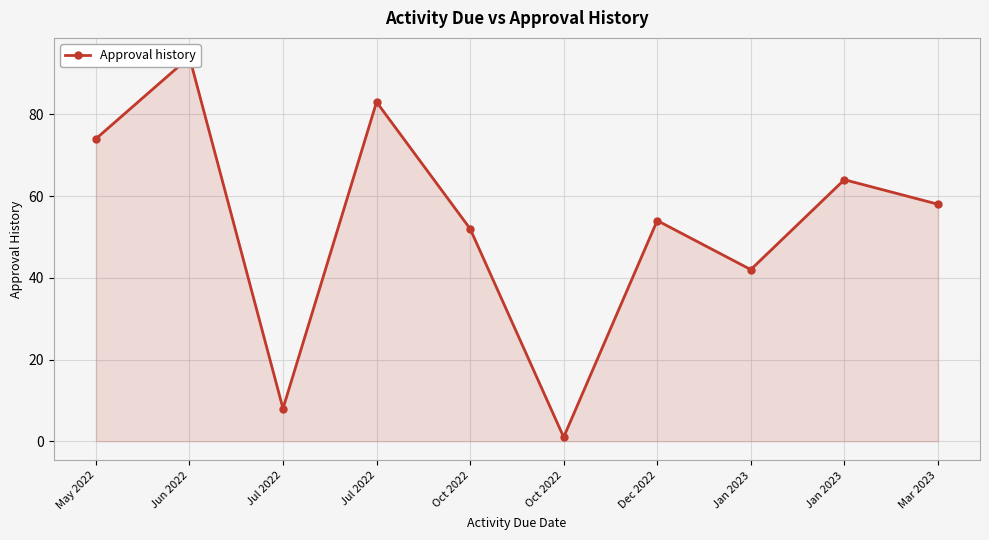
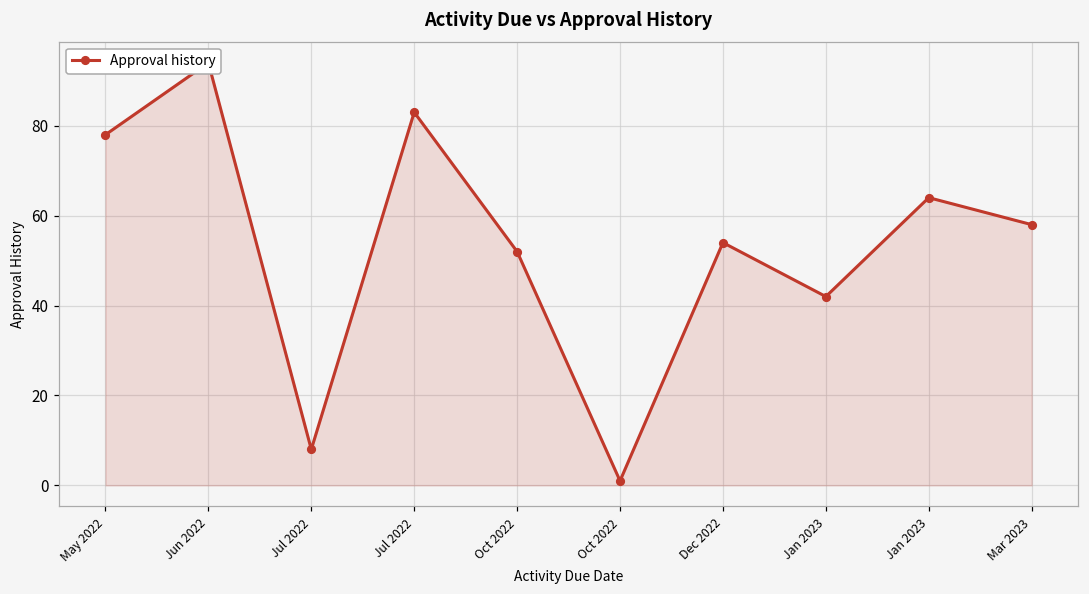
  {
-   "May 2022": 74,
+   "May 2022": 78,
    "Dec 2022": 54,
    "Mar 2023": 58
  }
